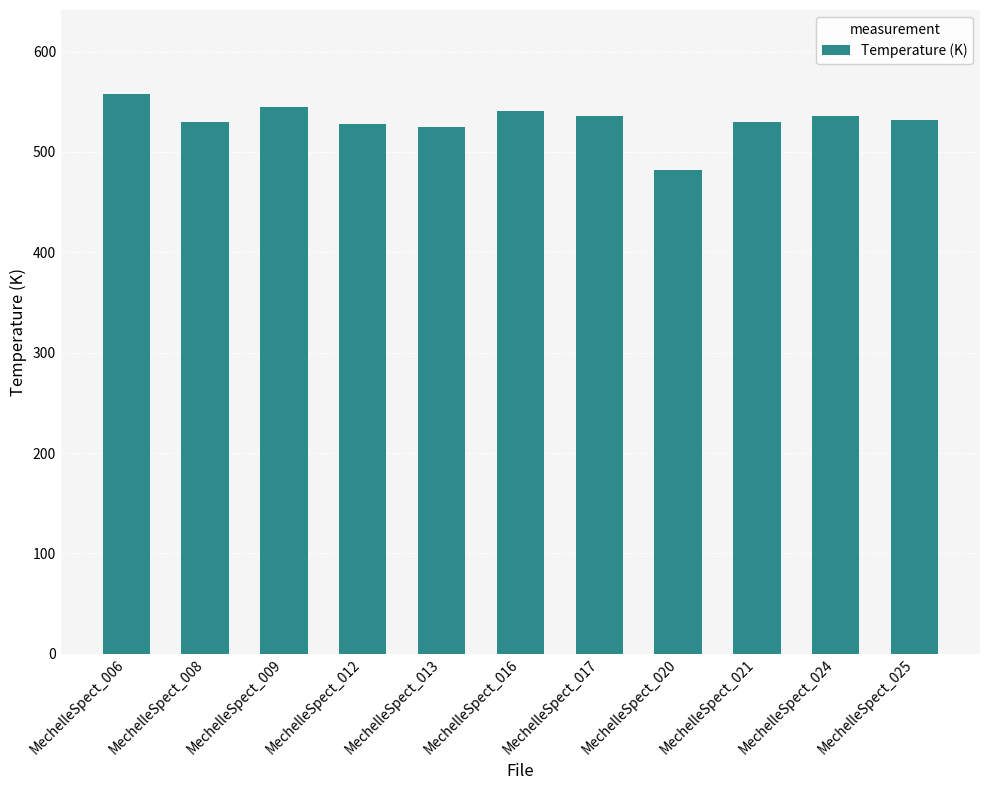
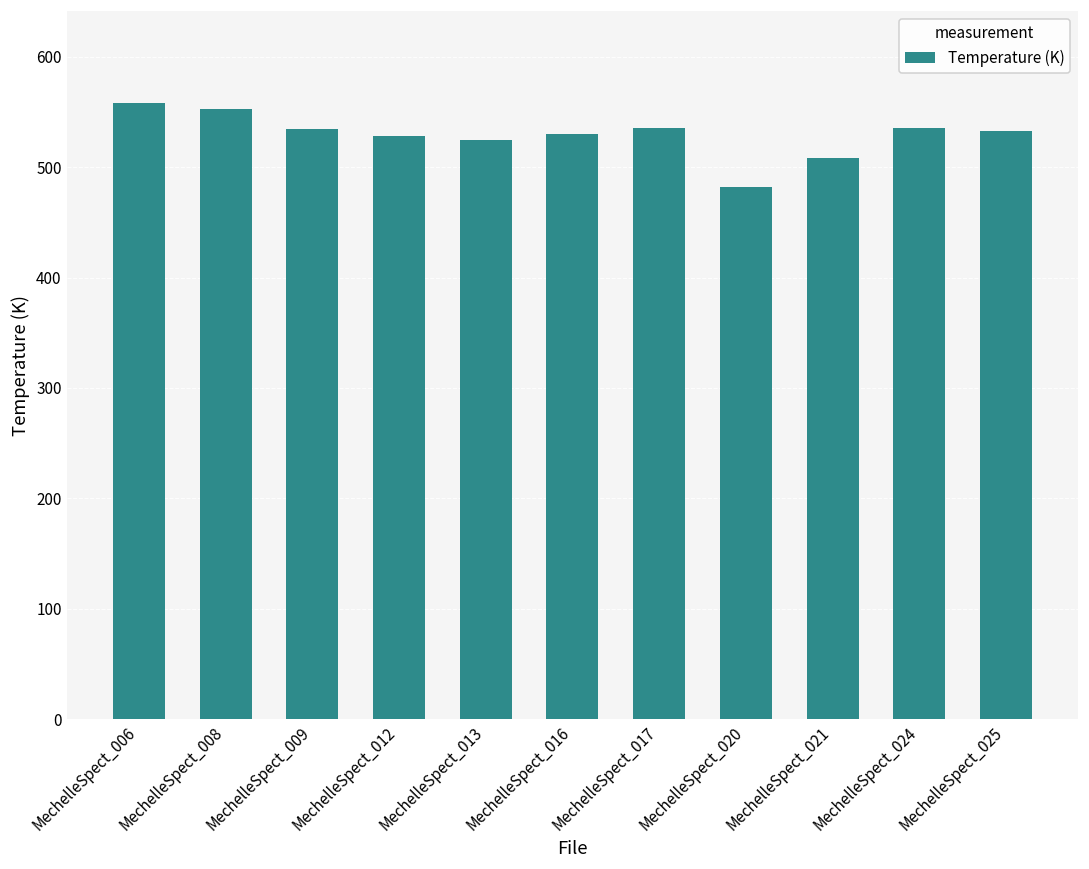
  {
    "MechelleSpect_006": 558,
-   "MechelleSpect_008": 529,
-   "MechelleSpect_009": 545,
+   "MechelleSpect_008": 552,
+   "MechelleSpect_009": 535,
    "MechelleSpect_012": 528,
    "MechelleSpect_013": 525,
-   "MechelleSpect_016": 541,
+   "MechelleSpect_016": 530,
    "MechelleSpect_017": 535,
    "MechelleSpect_020": 482,
-   "MechelleSpect_021": 530,
+   "MechelleSpect_021": 508,
    "MechelleSpect_024": 536,
    "MechelleSpect_025": 532
  }
